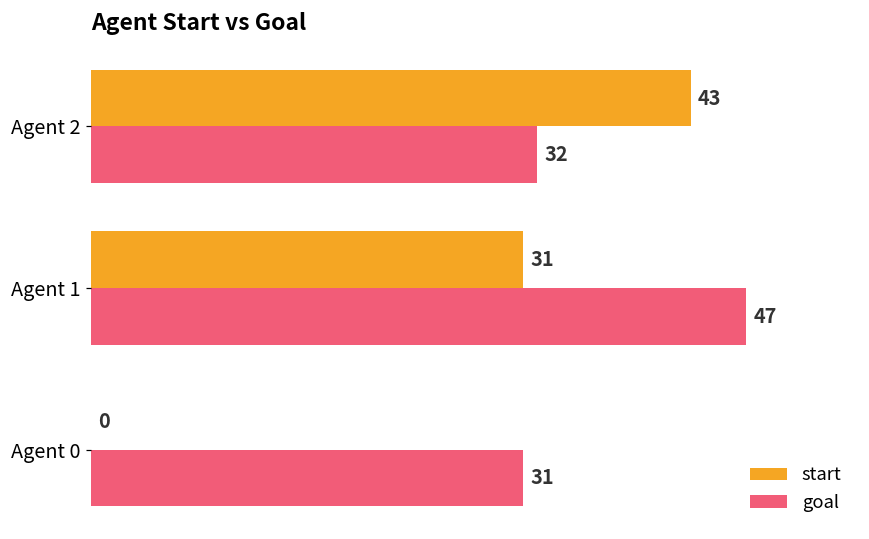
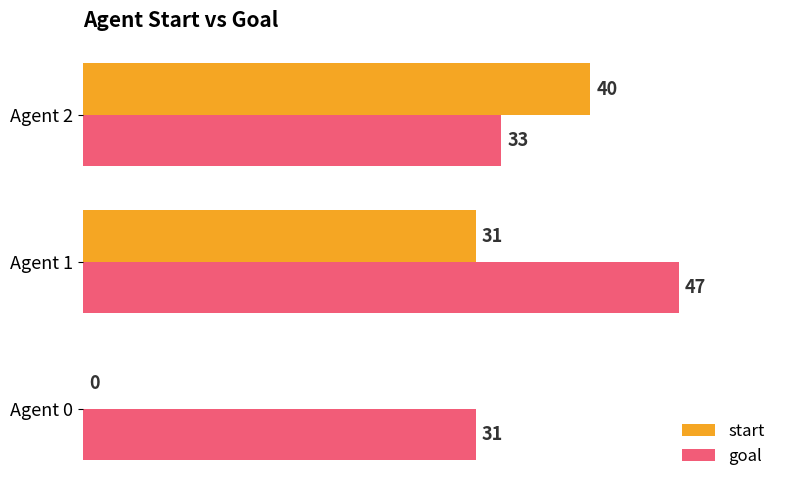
  {
    "start": {
-     "Agent 2": 43,
+     "Agent 2": 40,
      "Agent 1": 31,
      "Agent 0": 0
    },
    "goal": {
-     "Agent 2": 32,
+     "Agent 2": 33,
      "Agent 1": 47,
      "Agent 0": 31
    }
  }
